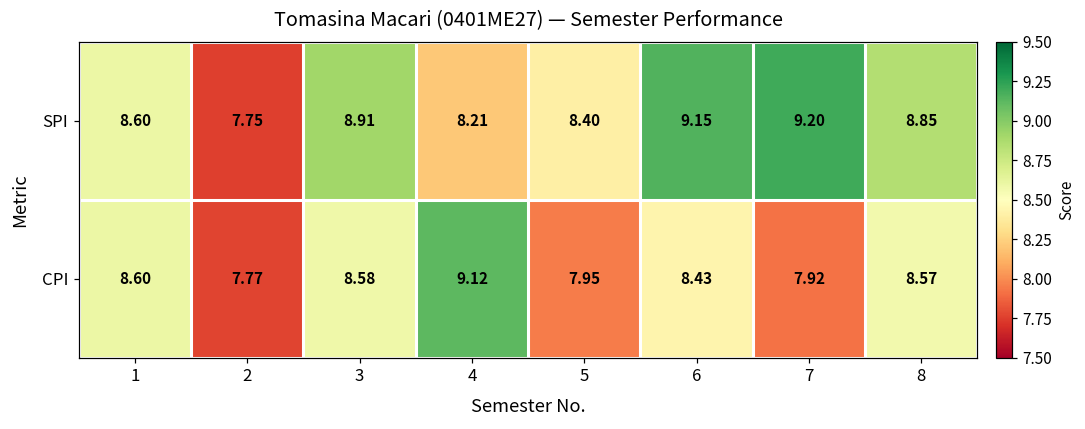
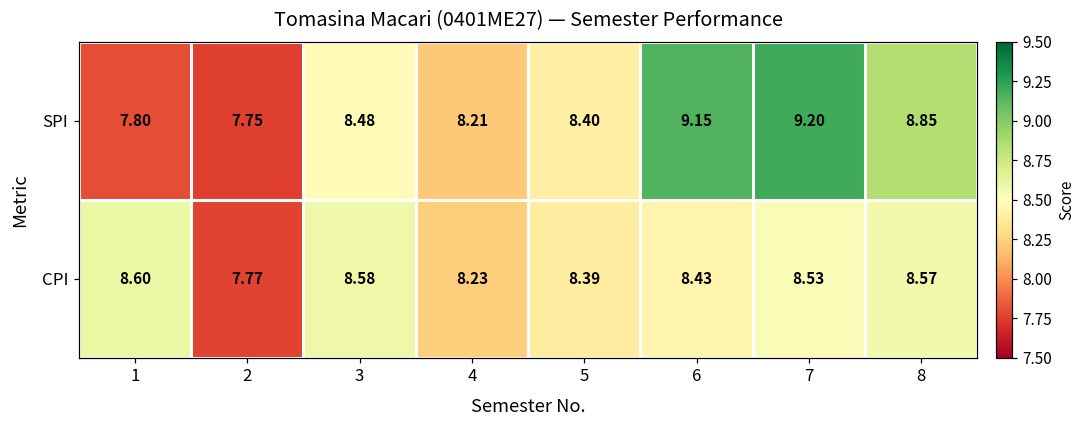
  {
    "SPI": {
-     "1": 8.60,
+     "1": 7.80,
      "2": 7.75,
-     "3": 8.91,
+     "3": 8.48,
      "4": 8.21,
      "5": 8.40,
      "6": 9.15,
      "7": 9.20,
      "8": 8.85
    },
    "CPI": {
      "1": 8.60,
      "2": 7.77,
      "3": 8.58,
-     "4": 9.12,
-     "5": 7.95,
+     "4": 8.23,
+     "5": 8.39,
      "6": 8.43,
-     "7": 7.92,
+     "7": 8.53,
      "8": 8.57
    }
  }
